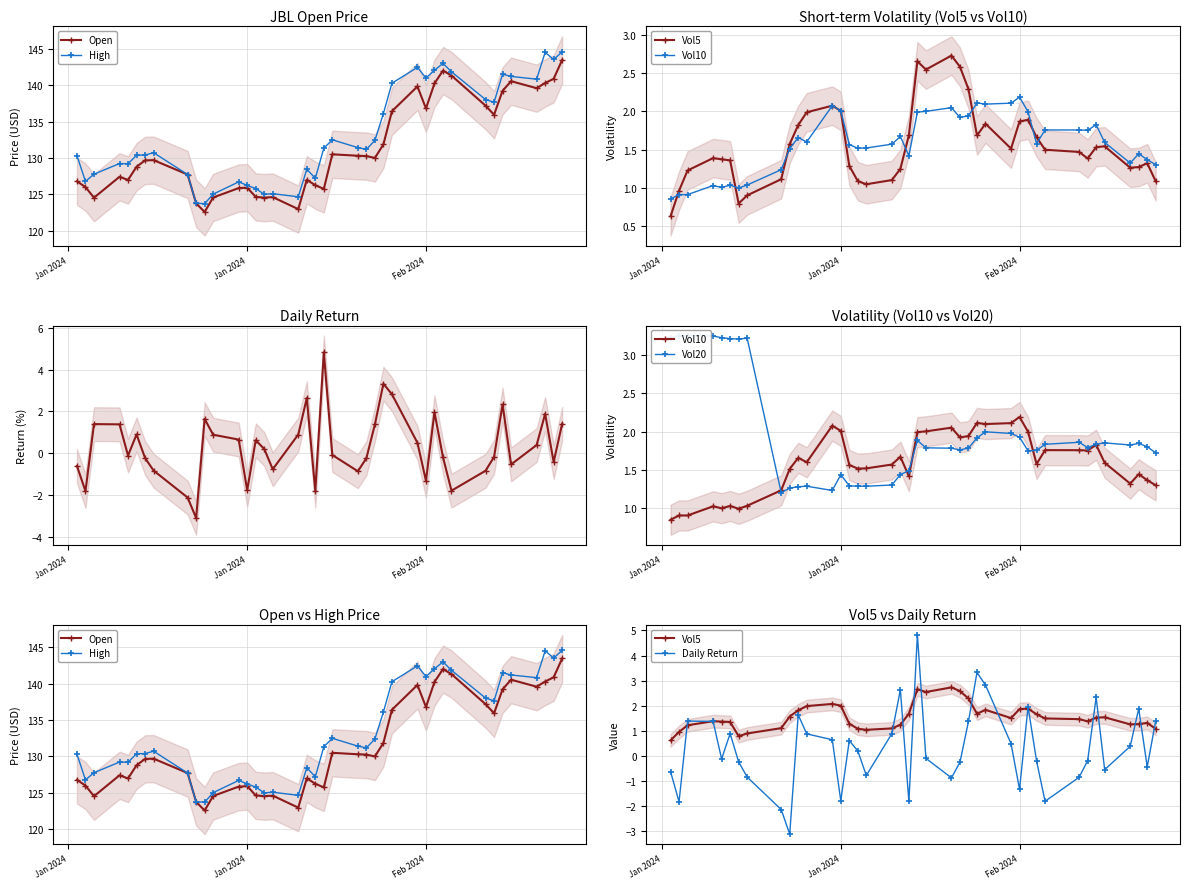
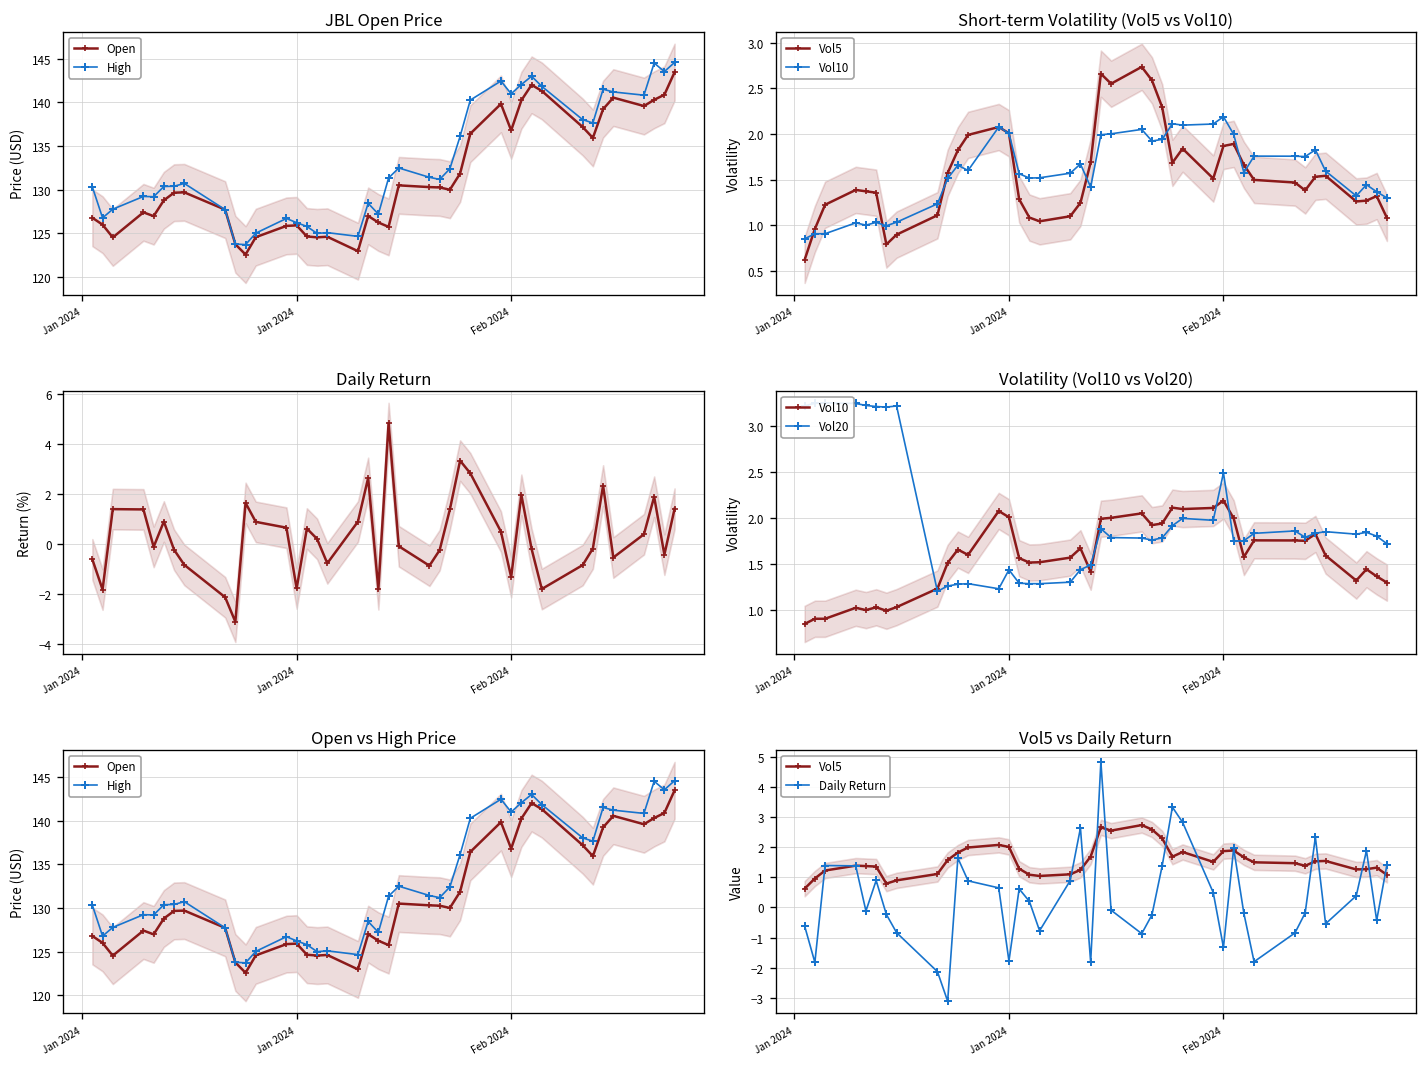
  {
    "JBL Open Price": {
      "High": {
        "Feb 2024": 141
      }
    },
    "Volatility (Vol10 vs Vol20)": {
      "Vol20": {
        "Jan 2024": 1.4,
-       "Feb 2024": 1.9
+       "Feb 2024": 2.5
      }
    },
    "Open vs High Price": {
      "High": {
        "Feb 2024": 141
      }
    },
    "Vol5 vs Daily Return": {
      "Daily Return": {
        "Jan 2024": -1.8,
        "Feb 2024": -1.3
      }
    }
  }
